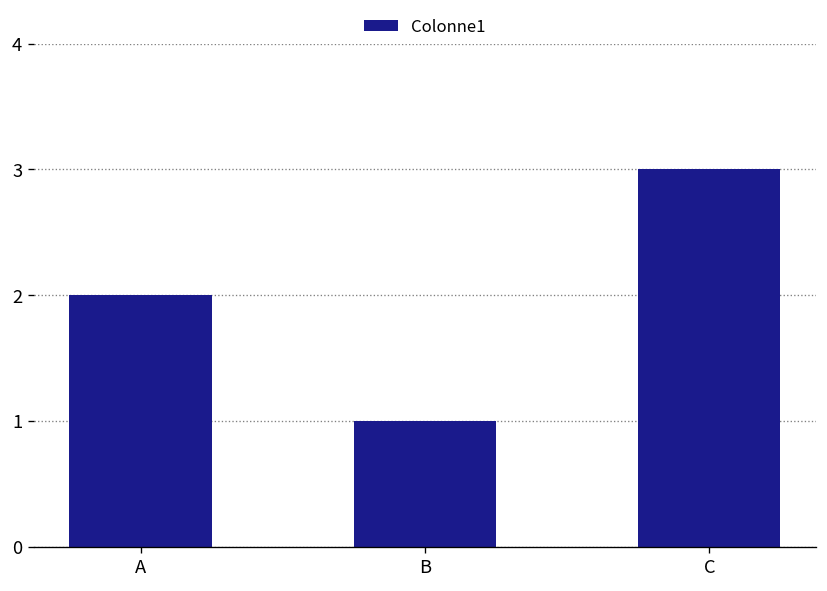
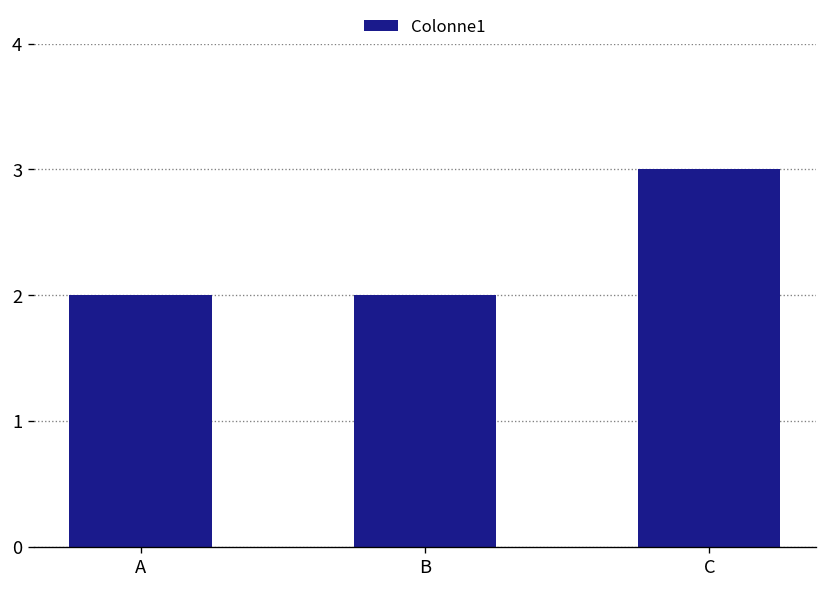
  {
    "A": 2,
-   "B": 1,
+   "B": 2,
    "C": 3
  }
